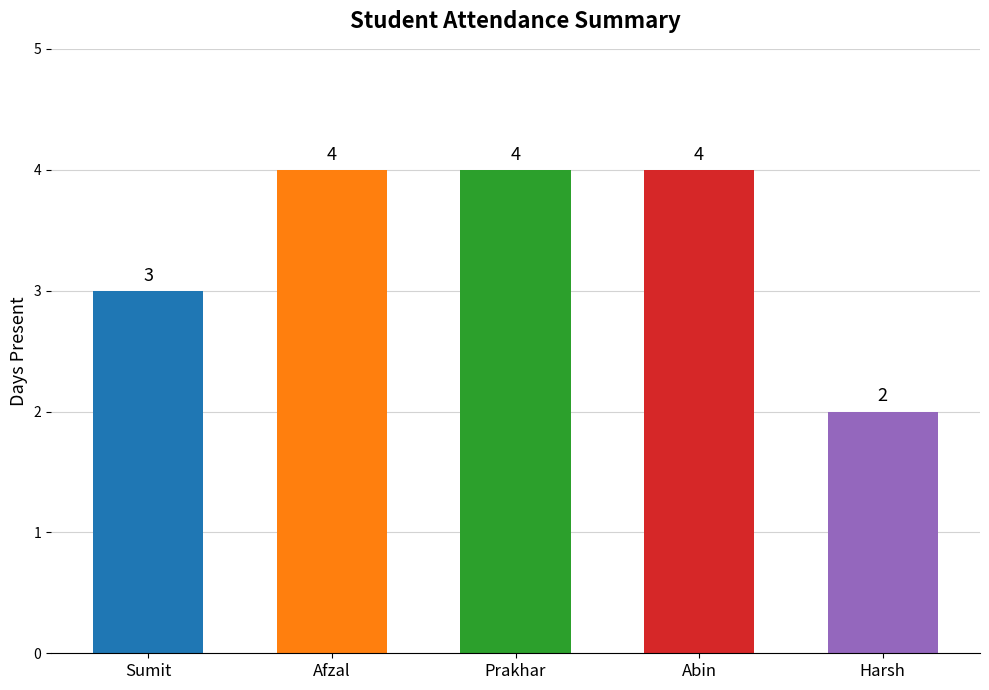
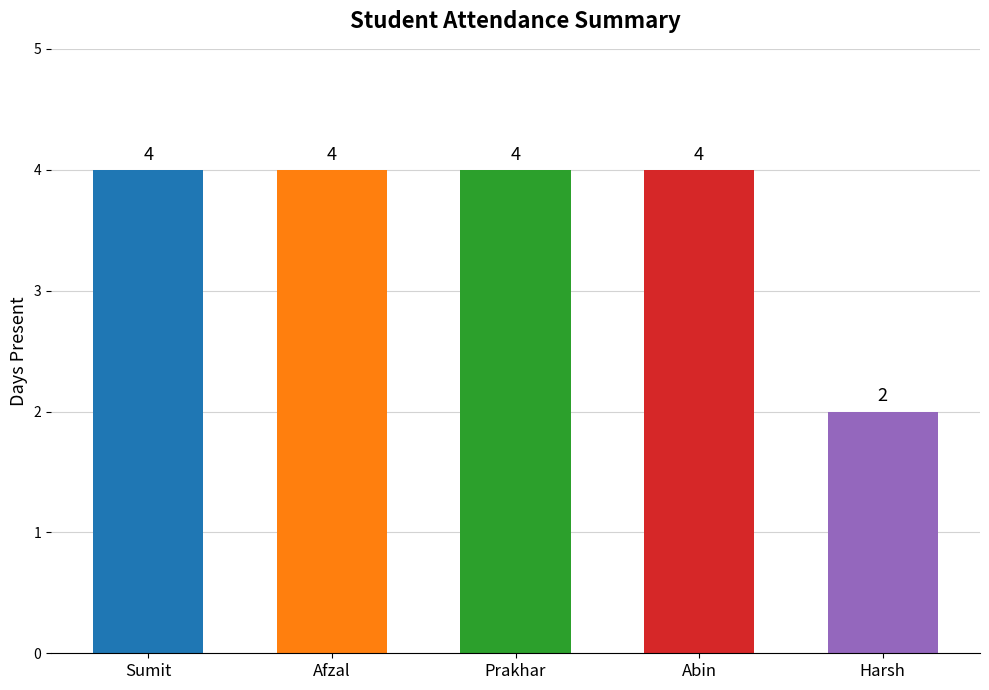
  {
-   "Sumit": 3,
+   "Sumit": 4,
    "Afzal": 4,
    "Prakhar": 4,
    "Abin": 4,
    "Harsh": 2
  }
